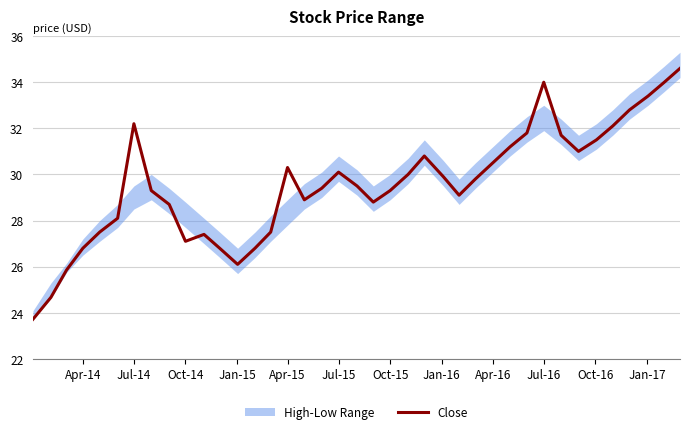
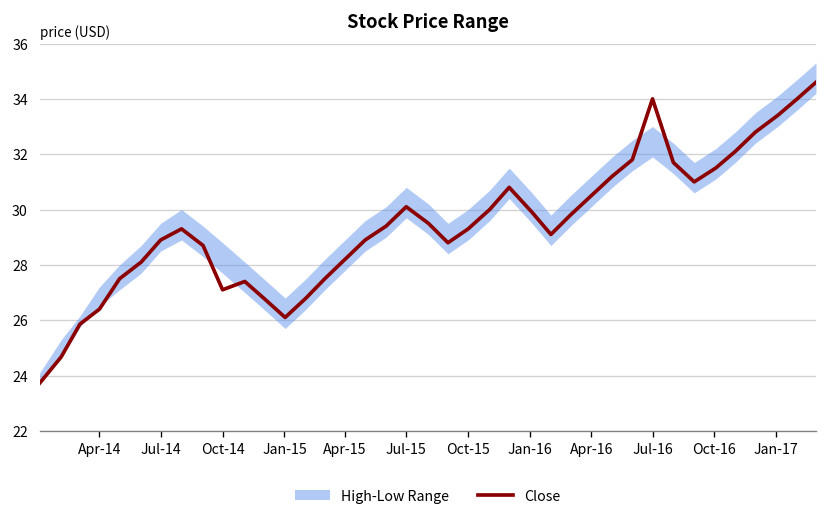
  {
    "Close": {
-     "Apr-14": 26.8,
-     "Jul-14": 32.2,
+     "Apr-14": 26.4,
+     "Jul-14": 28.9,
      "Oct-14": 27.1,
-     "Apr-15": 30.3,
+     "Apr-15": 28.2,
      "Jul-15": 30.1,
      "Oct-15": 29.3,
      "Apr-16": 30.5,
      "Jul-16": 34.0
    }
  }
